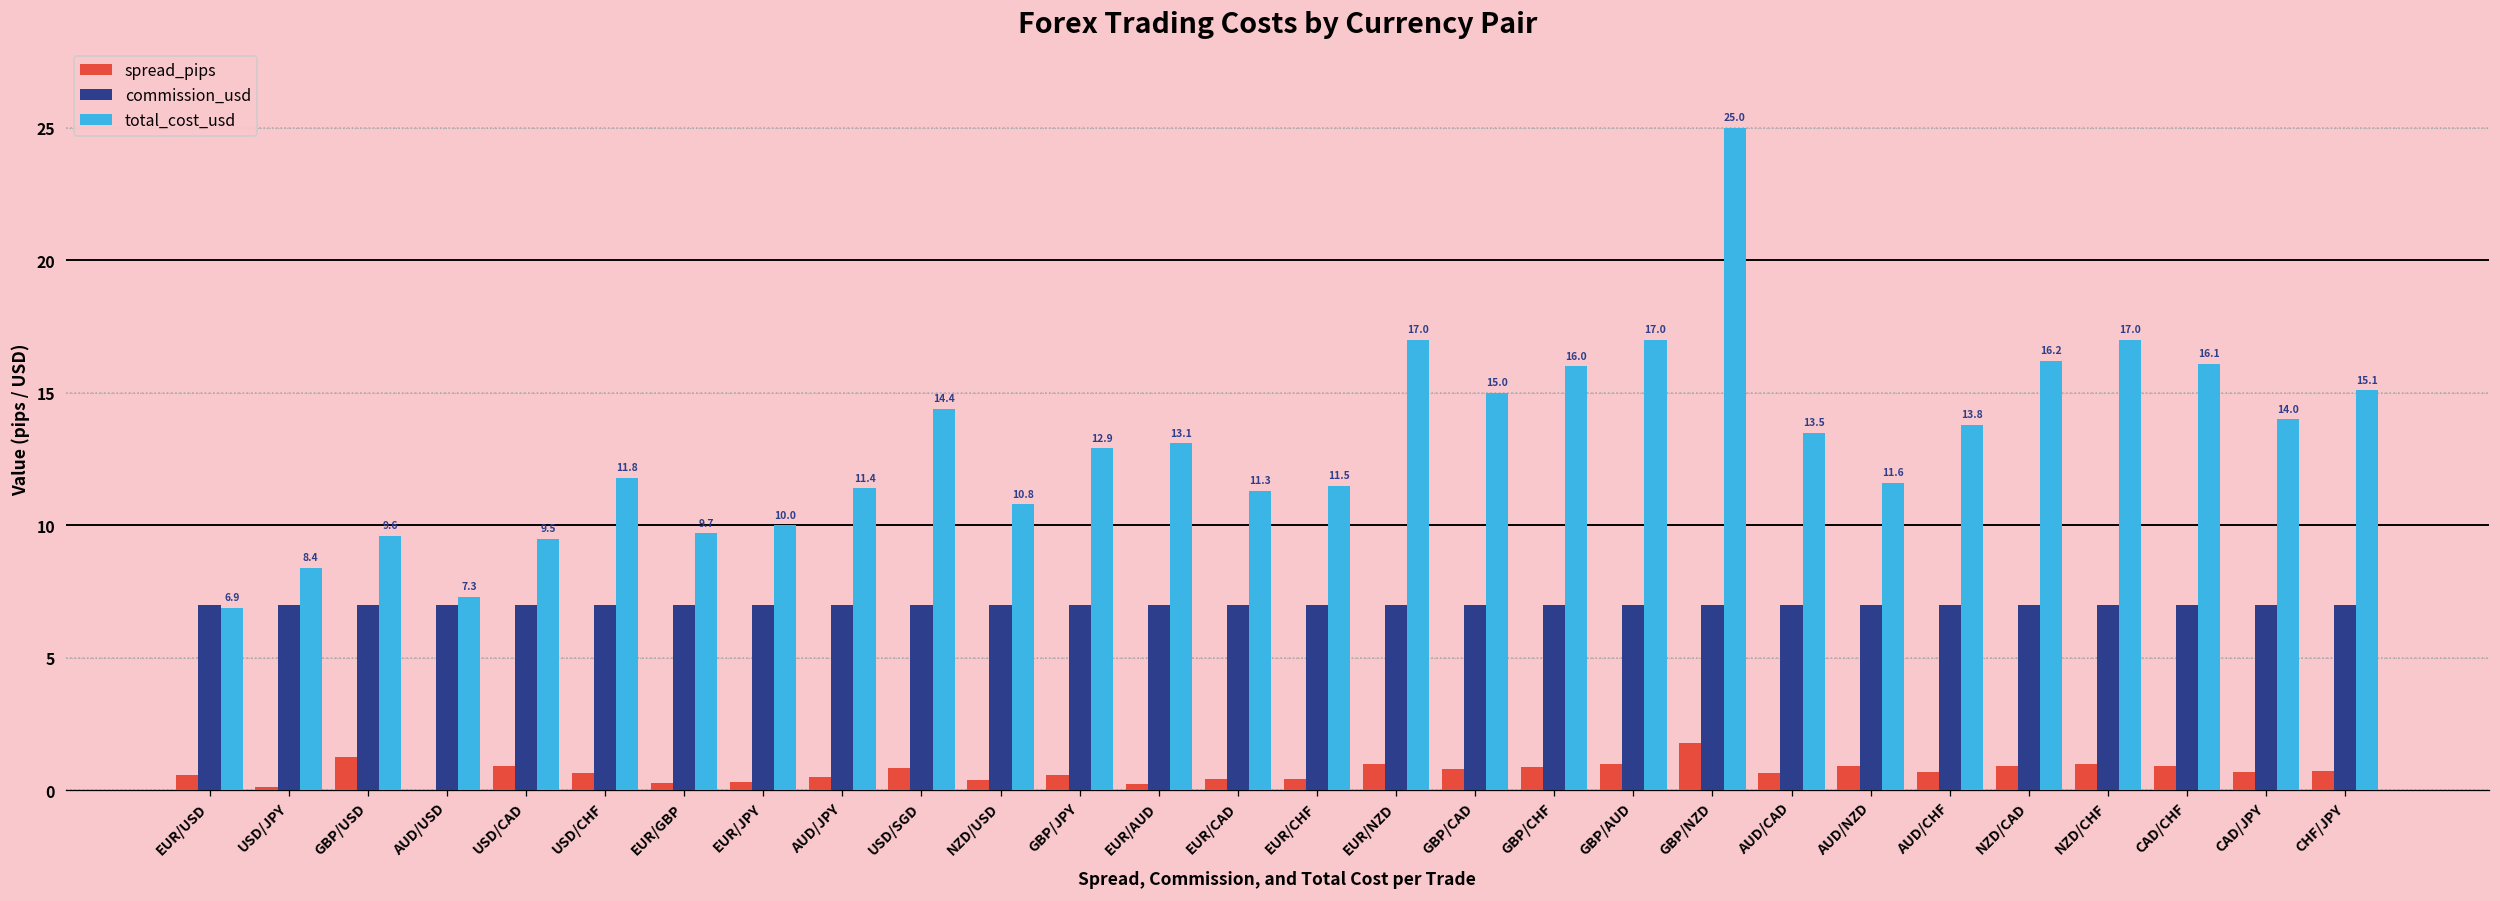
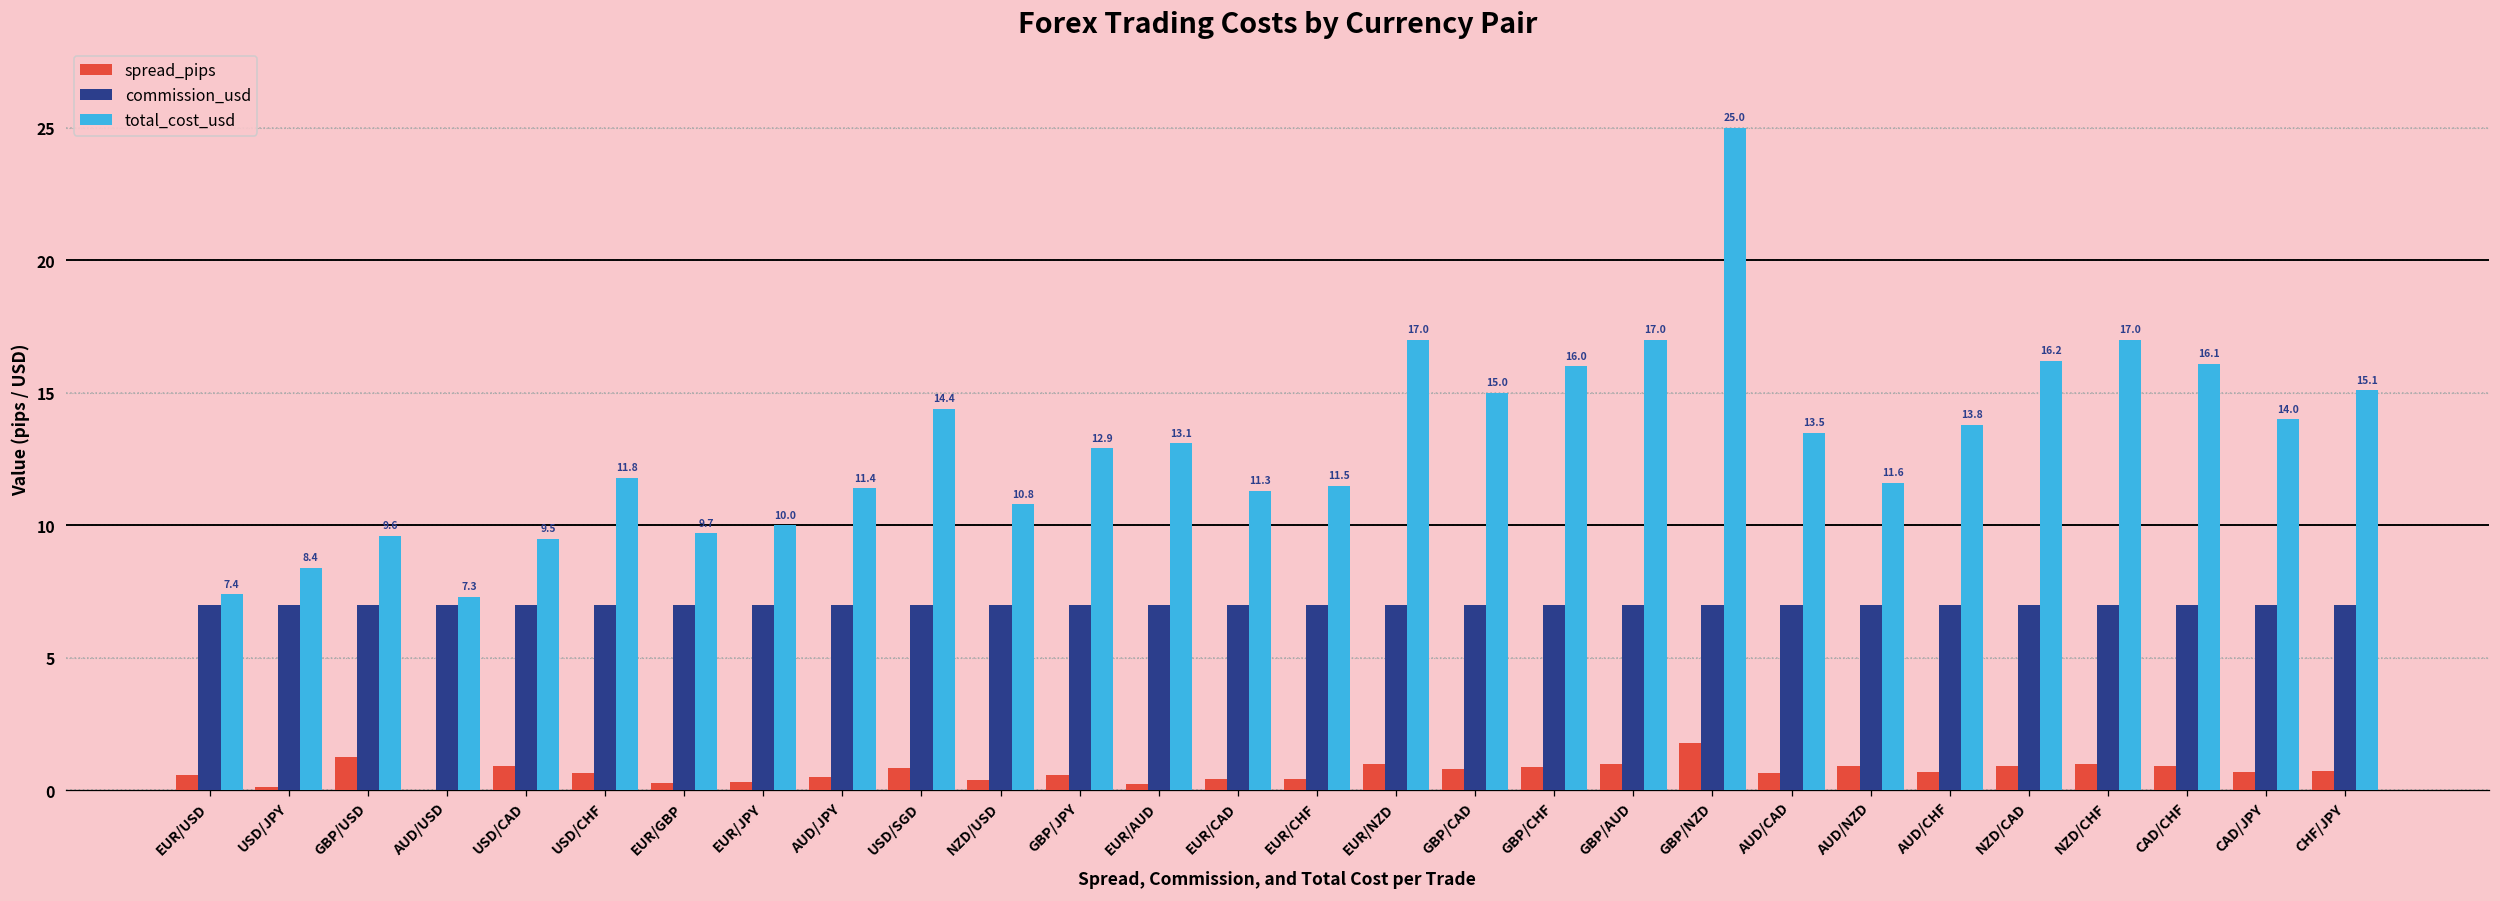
  {
    "spread_pips": {
      "EUR/USD": 0.6,
      "USD/JPY": 0.1,
      "GBP/USD": 1.3,
      "USD/CAD": 0.9,
      "USD/CHF": 0.7,
      "EUR/GBP": 0.3,
      "EUR/JPY": 0.3,
      "AUD/JPY": 0.5,
      "USD/SGD": 0.9,
      "NZD/USD": 0.4,
      "GBP/JPY": 0.6,
      "EUR/AUD": 0.2,
      "EUR/CAD": 0.4,
      "EUR/CHF": 0.5,
      "EUR/NZD": 1.0,
      "GBP/CAD": 0.8,
      "GBP/CHF": 0.9,
      "GBP/AUD": 1.0,
      "GBP/NZD": 1.8,
      "AUD/CAD": 0.7,
      "AUD/NZD": 0.9,
      "AUD/CHF": 0.7,
      "NZD/CAD": 0.9,
      "NZD/CHF": 1.0,
      "CAD/CHF": 0.9,
      "CAD/JPY": 0.7,
      "CHF/JPY": 0.7
    },
    "commission_usd": {
      "EUR/USD": 7.0,
      "USD/JPY": 7.0,
      "GBP/USD": 7.0,
      "AUD/USD": 7.0,
      "USD/CAD": 7.0,
      "USD/CHF": 7.0,
      "EUR/GBP": 7.0,
      "EUR/JPY": 7.0,
      "AUD/JPY": 7.0,
      "USD/SGD": 7.0,
      "NZD/USD": 7.0,
      "GBP/JPY": 7.0,
      "EUR/AUD": 7.0,
      "EUR/CAD": 7.0,
      "EUR/CHF": 7.0,
      "EUR/NZD": 7.0,
      "GBP/CAD": 7.0,
      "GBP/CHF": 7.0,
      "GBP/AUD": 7.0,
      "GBP/NZD": 7.0,
      "AUD/CAD": 7.0,
      "AUD/NZD": 7.0,
      "AUD/CHF": 7.0,
      "NZD/CAD": 7.0,
      "NZD/CHF": 7.0,
      "CAD/CHF": 7.0,
      "CAD/JPY": 7.0,
      "CHF/JPY": 7.0
    },
    "total_cost_usd": {
-     "EUR/USD": 6.9,
+     "EUR/USD": 7.4,
      "USD/JPY": 8.4,
      "GBP/USD": 9.6,
      "AUD/USD": 7.3,
      "USD/CAD": 9.5,
      "USD/CHF": 11.8,
      "EUR/GBP": 9.7,
      "EUR/JPY": 10.0,
      "AUD/JPY": 11.4,
      "USD/SGD": 14.4,
      "NZD/USD": 10.8,
      "GBP/JPY": 12.9,
      "EUR/AUD": 13.1,
      "EUR/CAD": 11.3,
      "EUR/CHF": 11.5,
      "EUR/NZD": 17.0,
      "GBP/CAD": 15.0,
      "GBP/CHF": 16.0,
      "GBP/AUD": 17.0,
      "GBP/NZD": 25.0,
      "AUD/CAD": 13.5,
      "AUD/NZD": 11.6,
      "AUD/CHF": 13.8,
      "NZD/CAD": 16.2,
      "NZD/CHF": 17.0,
      "CAD/CHF": 16.1,
      "CAD/JPY": 14.0,
      "CHF/JPY": 15.1
    }
  }
